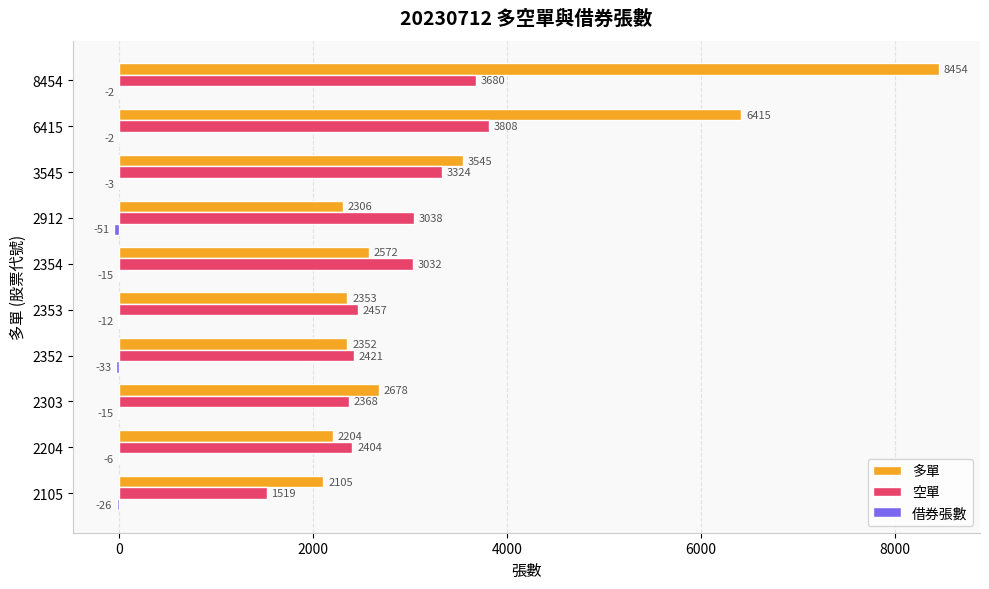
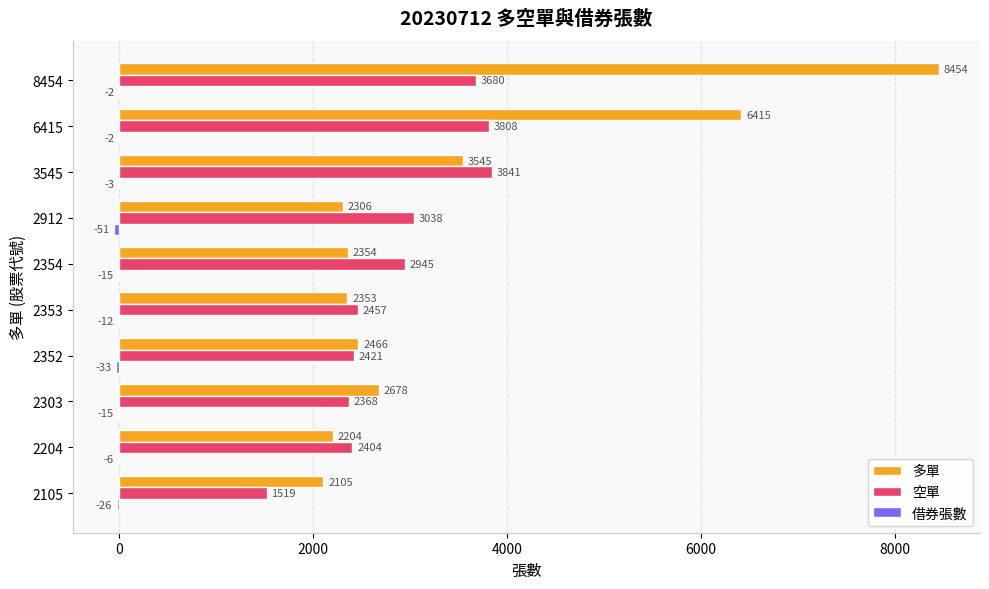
  {
    "多單": {
      "8454": 8454,
      "6415": 6415,
      "3545": 3545,
      "2912": 2306,
-     "2354": 2572,
+     "2354": 2354,
      "2353": 2353,
-     "2352": 2352,
+     "2352": 2466,
      "2303": 2678,
      "2204": 2204,
      "2105": 2105
    },
    "空單": {
      "8454": 3680,
      "6415": 3808,
-     "3545": 3324,
+     "3545": 3841,
      "2912": 3038,
-     "2354": 3032,
+     "2354": 2945,
      "2353": 2457,
      "2352": 2421,
      "2303": 2368,
      "2204": 2404,
      "2105": 1519
    },
    "借券張數": {
      "8454": -2,
      "6415": -2,
      "3545": -3,
      "2912": -51,
      "2354": -15,
      "2353": -12,
      "2352": -33,
      "2303": -15,
      "2204": -6,
      "2105": -26
    }
  }
